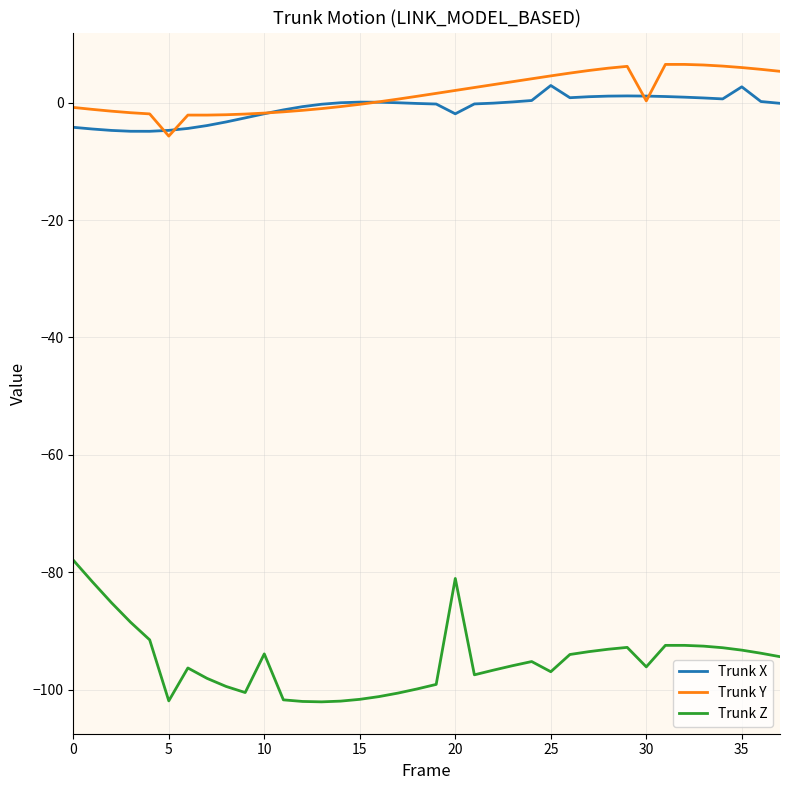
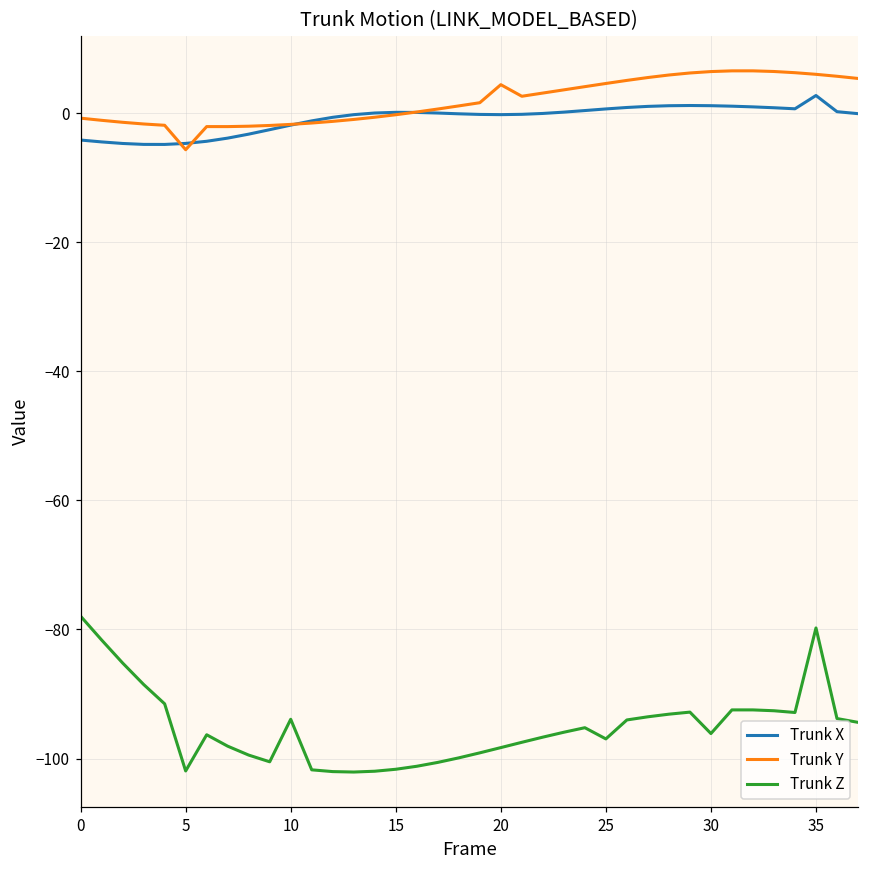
  {
    "Trunk X": {
      "0": -4,
      "5": -5,
-     "20": -2,
-     "25": 3,
+     "20": 0,
+     "25": 1,
      "30": 1,
      "35": 3
    },
    "Trunk Y": {
      "0": -1,
      "5": -6,
-     "20": 2,
+     "20": 4,
      "25": 5,
-     "30": 0,
+     "30": 6,
      "35": 6
    },
    "Trunk Z": {
      "0": -78,
      "5": -102,
      "10": -94,
      "15": -102,
-     "20": -81,
+     "20": -98,
      "25": -97,
      "30": -96,
-     "35": -93
+     "35": -80
    }
  }
